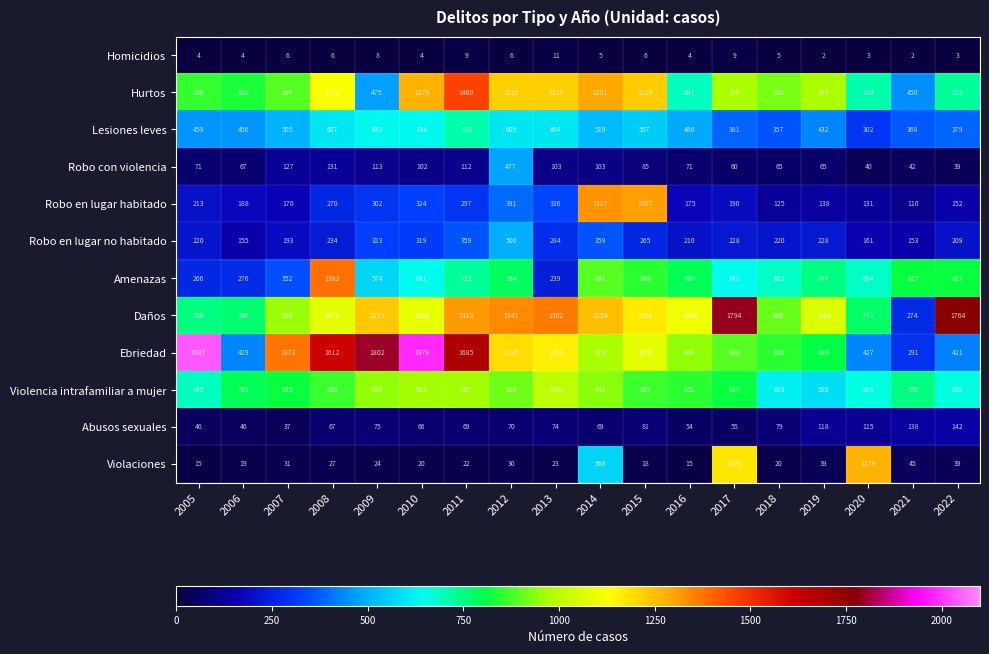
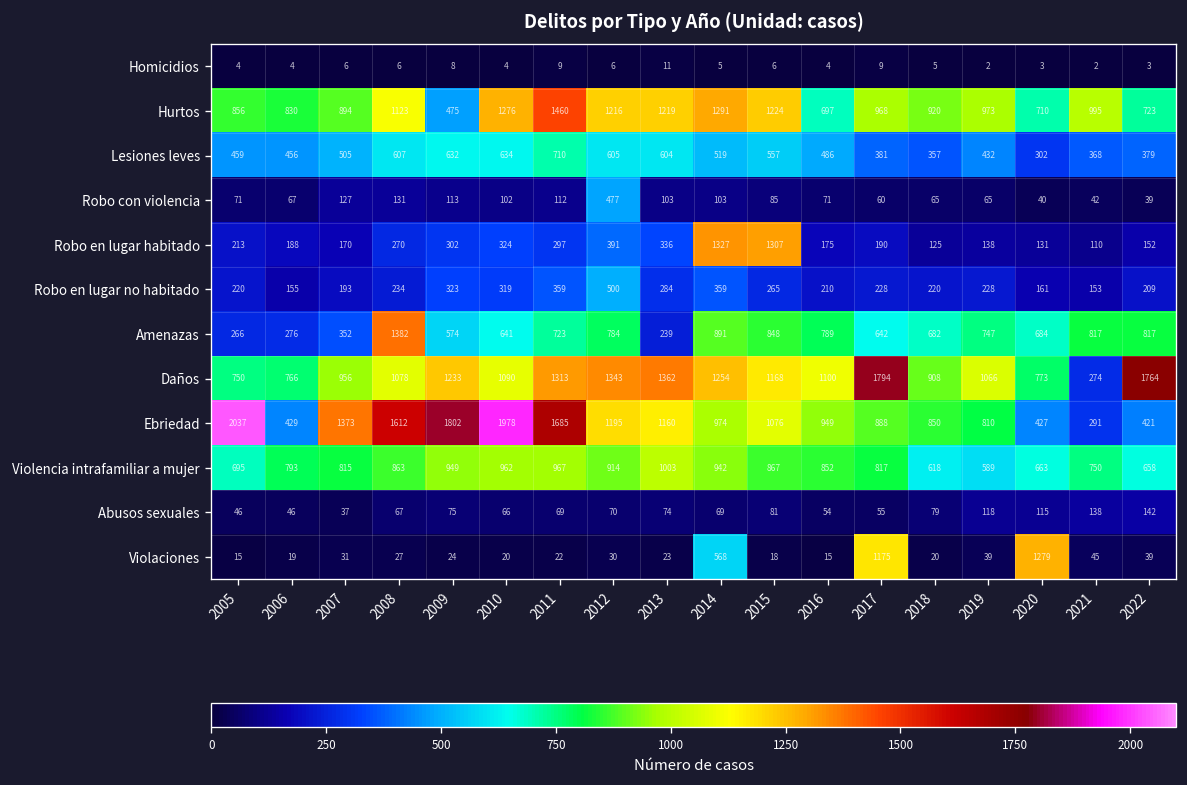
  {
    "Hurtos": {
      "2005": 856,
      "2006": 830,
      "2007": 894,
      "2008": 1123,
      "2009": 475,
      "2010": 1276,
      "2011": 1460,
      "2012": 1216,
      "2013": 1219,
      "2014": 1291,
      "2015": 1224,
      "2016": 697,
      "2017": 968,
      "2018": 920,
      "2019": 973,
      "2020": 710,
-     "2021": 450,
+     "2021": 995,
      "2022": 723
    }
  }
